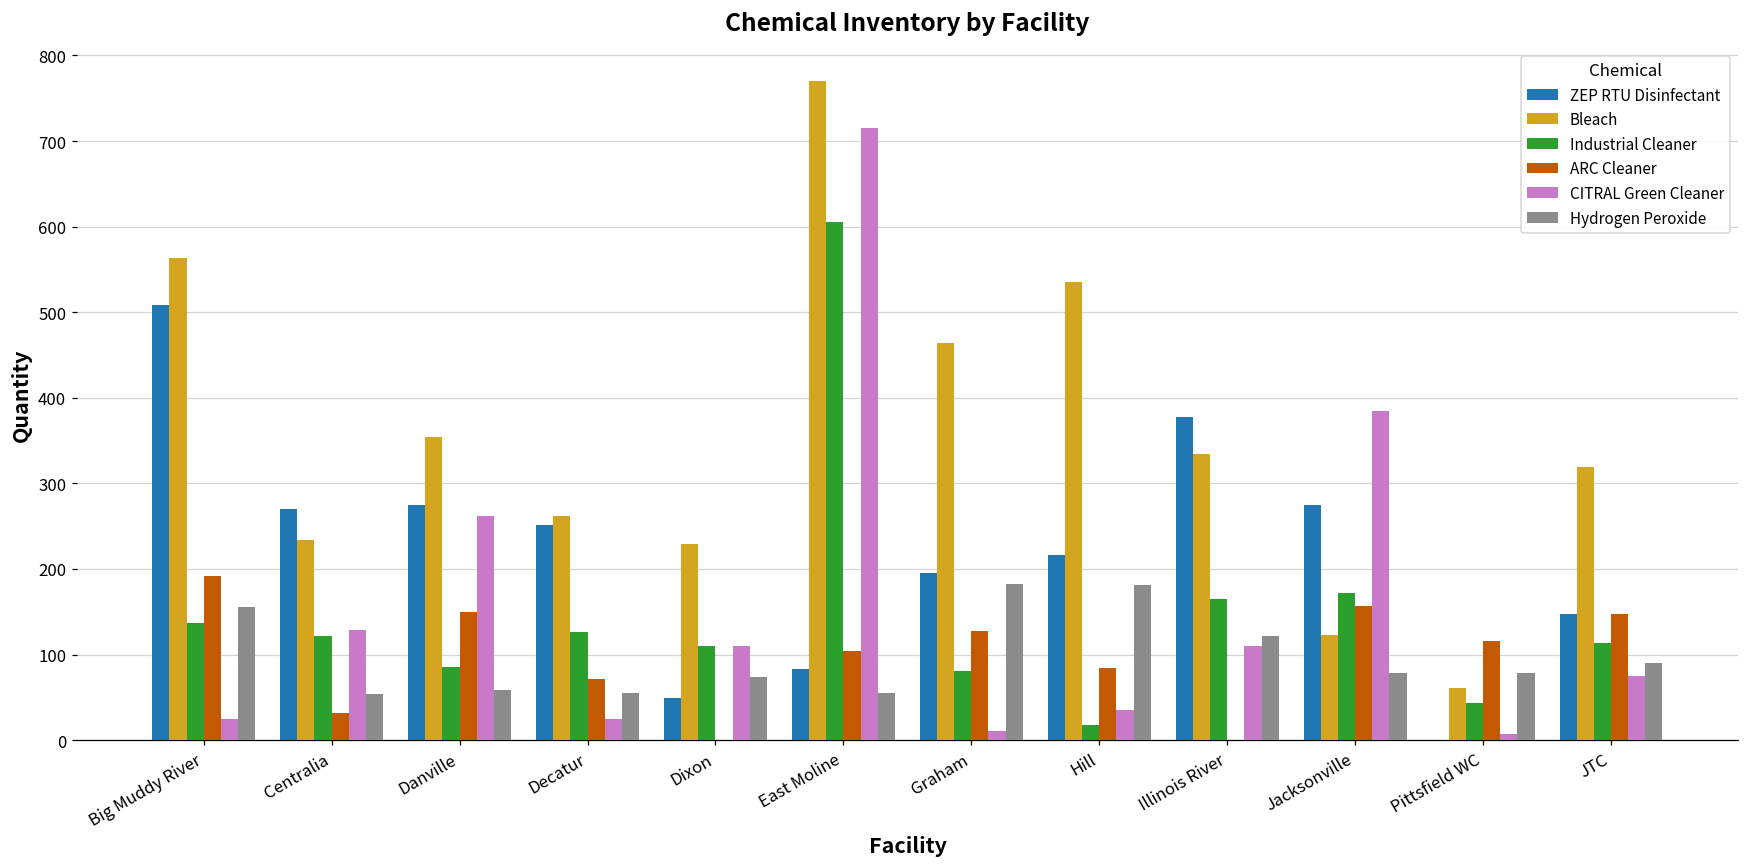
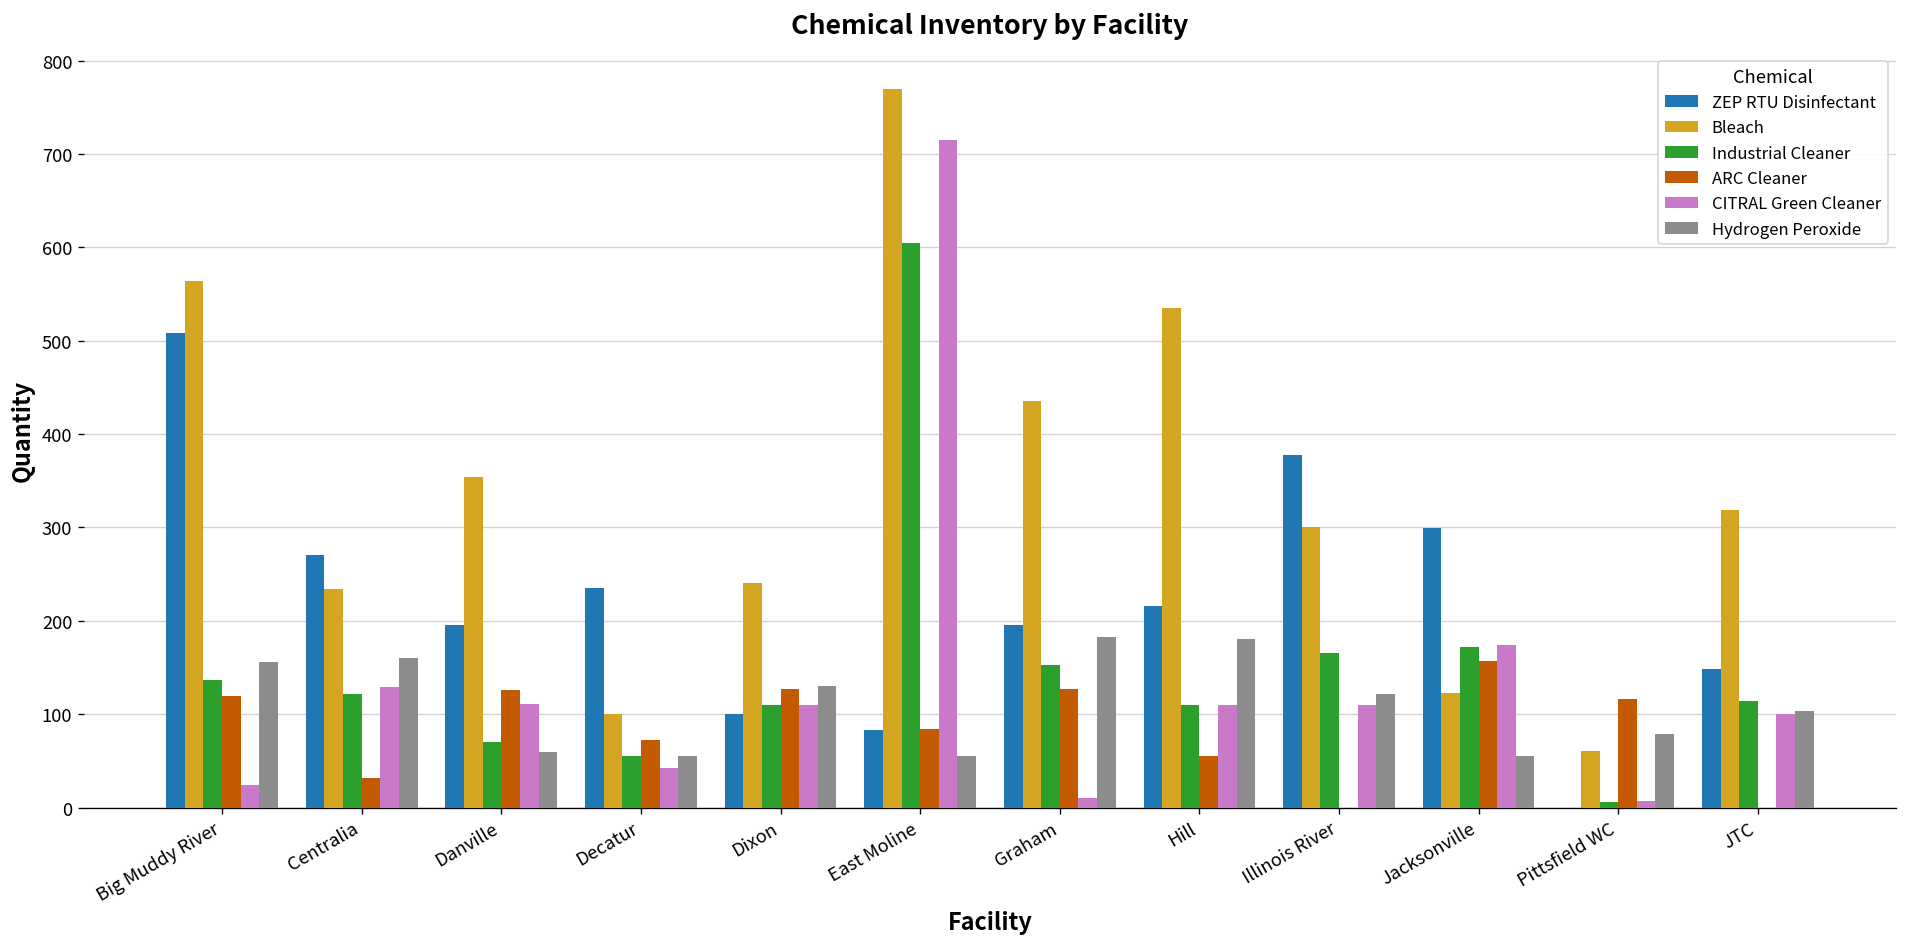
  {
    "ZEP RTU Disinfectant": {
      "Big Muddy River": 510,
      "Centralia": 270,
-     "Danville": 280,
-     "Decatur": 250,
-     "Dixon": 50,
+     "Danville": 200,
+     "Decatur": 240,
+     "Dixon": 100,
      "East Moline": 80,
      "Graham": 200,
      "Hill": 220,
      "Illinois River": 380,
-     "Jacksonville": 280,
+     "Jacksonville": 300,
      "Pittsfield WC": 0,
      "JTC": 150
    },
    "Bleach": {
      "Big Muddy River": 560,
      "Centralia": 230,
      "Danville": 350,
-     "Decatur": 260,
-     "Dixon": 230,
+     "Decatur": 100,
+     "Dixon": 240,
      "East Moline": 770,
-     "Graham": 460,
+     "Graham": 440,
      "Hill": 540,
-     "Illinois River": 330,
+     "Illinois River": 300,
      "Jacksonville": 120,
      "Pittsfield WC": 60,
      "JTC": 320
    },
    "Industrial Cleaner": {
      "Big Muddy River": 140,
      "Centralia": 120,
-     "Danville": 90,
-     "Decatur": 130,
+     "Danville": 70,
+     "Decatur": 60,
      "Dixon": 110,
      "East Moline": 610,
-     "Graham": 80,
-     "Hill": 20,
+     "Graham": 150,
+     "Hill": 110,
      "Illinois River": 170,
      "Jacksonville": 170,
-     "Pittsfield WC": 40,
+     "Pittsfield WC": 10,
      "JTC": 110
    },
    "ARC Cleaner": {
-     "Big Muddy River": 190,
+     "Big Muddy River": 120,
      "Centralia": 30,
-     "Danville": 150,
+     "Danville": 130,
      "Decatur": 70,
-     "Dixon": 0,
-     "East Moline": 100,
+     "Dixon": 130,
+     "East Moline": 80,
      "Graham": 130,
-     "Hill": 80,
+     "Hill": 60,
      "Illinois River": 0,
      "Jacksonville": 160,
      "Pittsfield WC": 120,
-     "JTC": 150
+     "JTC": 0
    },
    "CITRAL Green Cleaner": {
      "Big Muddy River": 20,
      "Centralia": 130,
-     "Danville": 260,
-     "Decatur": 30,
+     "Danville": 110,
+     "Decatur": 40,
      "Dixon": 110,
      "East Moline": 720,
      "Graham": 10,
-     "Hill": 40,
+     "Hill": 110,
      "Illinois River": 110,
-     "Jacksonville": 390,
+     "Jacksonville": 170,
      "Pittsfield WC": 10,
-     "JTC": 80
+     "JTC": 100
    },
    "Hydrogen Peroxide": {
      "Big Muddy River": 160,
-     "Centralia": 50,
+     "Centralia": 160,
      "Danville": 60,
      "Decatur": 60,
-     "Dixon": 70,
+     "Dixon": 130,
      "East Moline": 60,
      "Graham": 180,
      "Hill": 180,
      "Illinois River": 120,
-     "Jacksonville": 80,
+     "Jacksonville": 60,
      "Pittsfield WC": 80,
-     "JTC": 90
+     "JTC": 100
    }
  }
